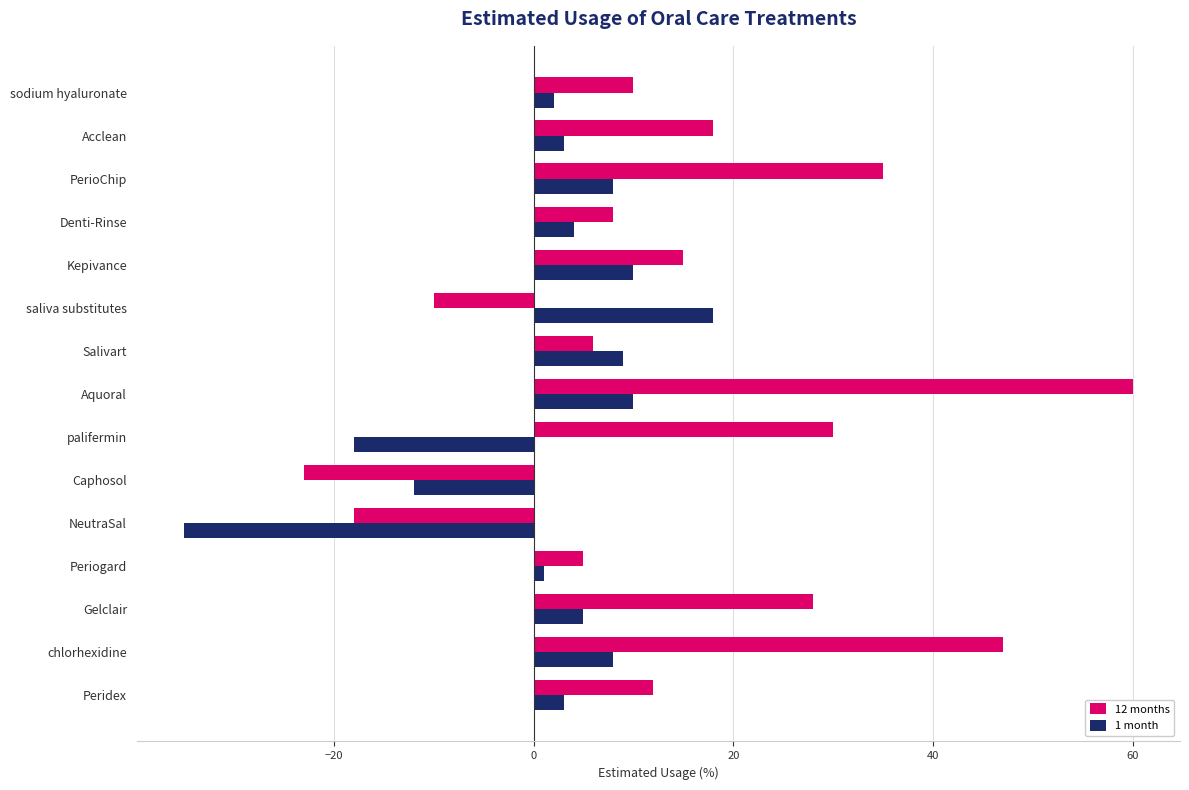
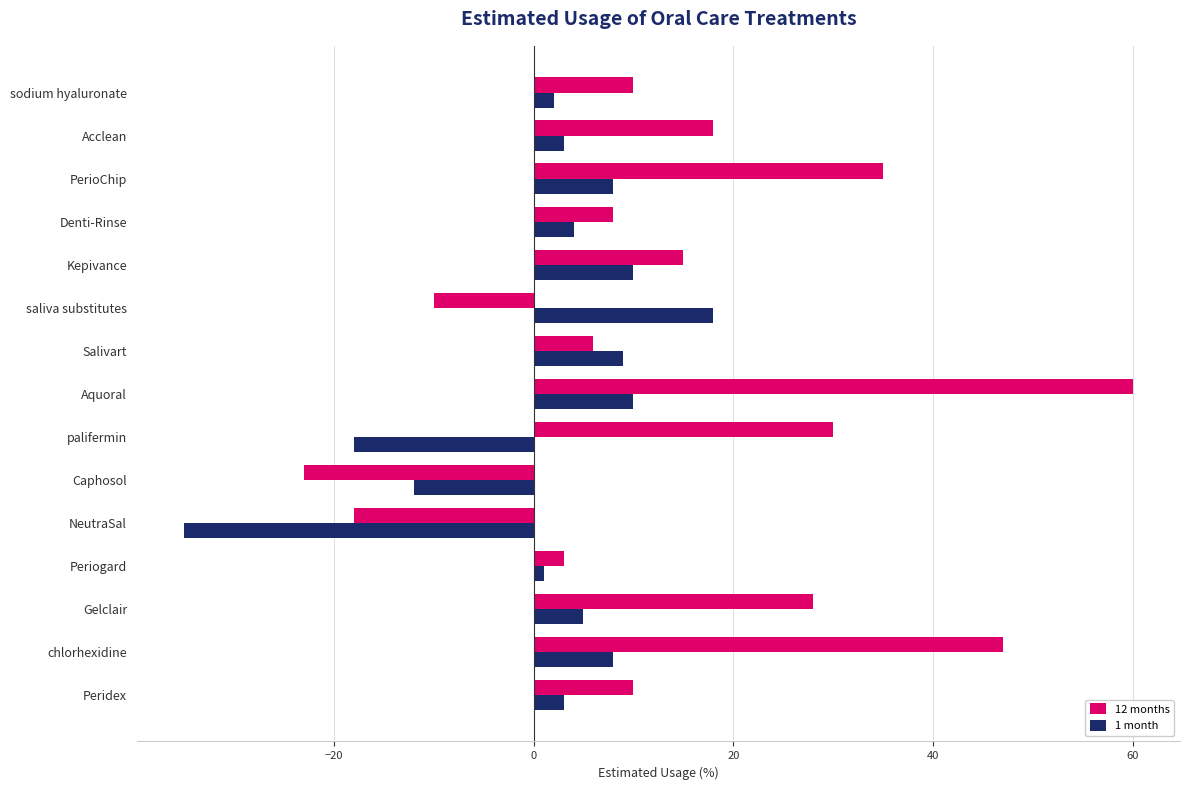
  {
    "12 months": {
      "sodium hyaluronate": 10,
      "Acclean": 18,
      "PerioChip": 35,
      "Denti-Rinse": 8,
      "Kepivance": 15,
      "saliva substitutes": -10,
      "Salivart": 6,
      "Aquoral": 60,
      "palifermin": 30,
      "Caphosol": -23,
      "NeutraSal": -18,
-     "Periogard": 5,
+     "Periogard": 3,
      "Gelclair": 28,
      "chlorhexidine": 47,
-     "Peridex": 12
+     "Peridex": 10
    },
    "1 month": {
      "sodium hyaluronate": 2,
      "Acclean": 3,
      "PerioChip": 8,
      "Denti-Rinse": 4,
      "Kepivance": 10,
      "saliva substitutes": 18,
      "Salivart": 9,
      "Aquoral": 10,
      "palifermin": -18,
      "Caphosol": -12,
      "NeutraSal": -35,
      "Periogard": 1,
      "Gelclair": 5,
      "chlorhexidine": 8,
      "Peridex": 3
    }
  }
